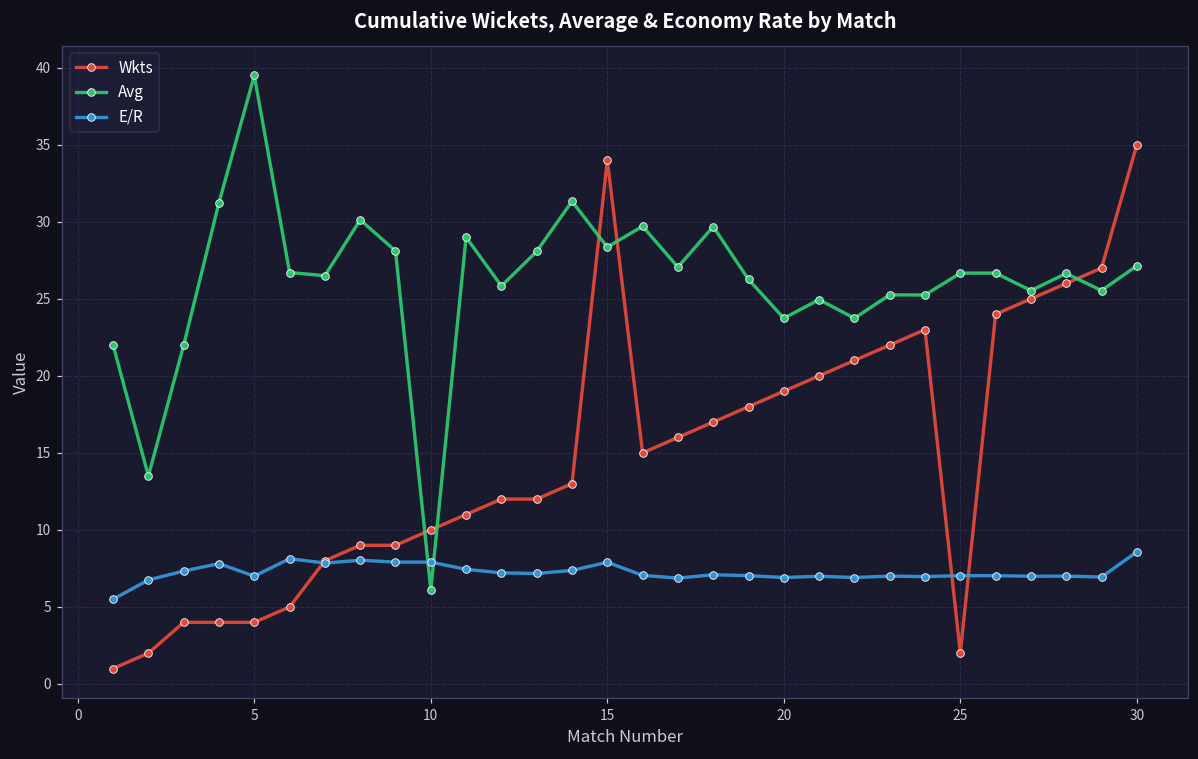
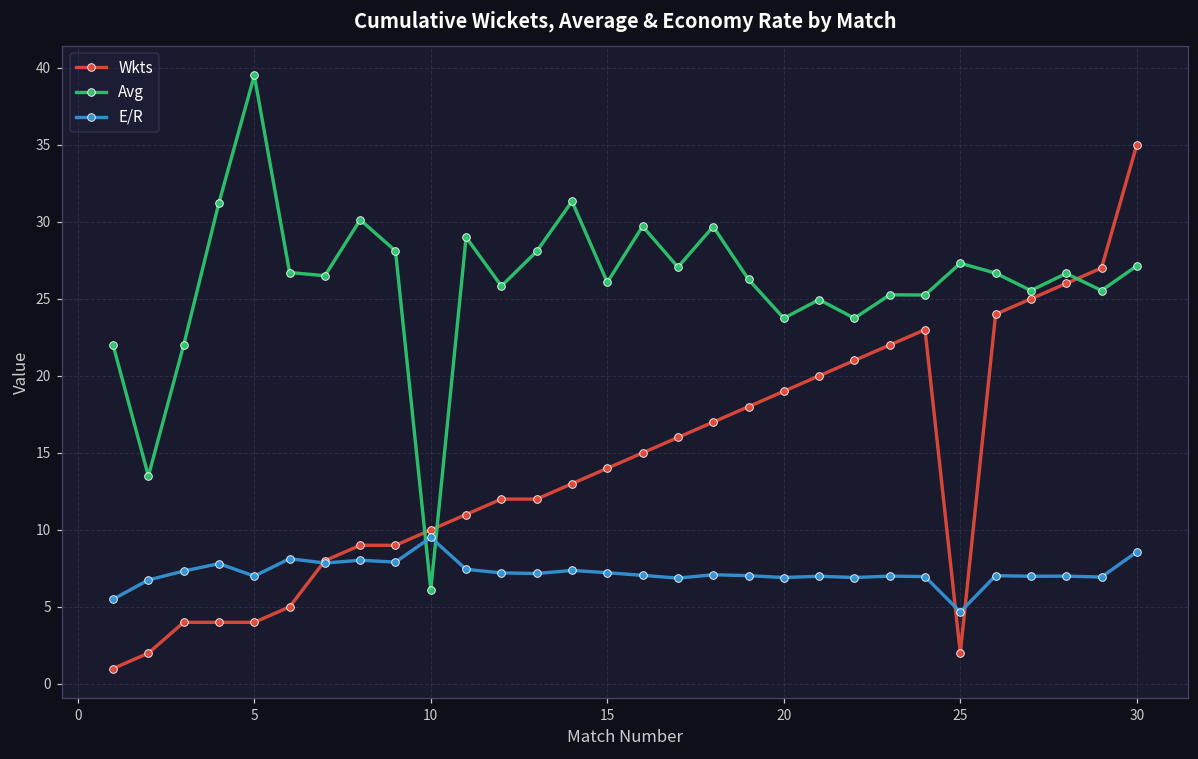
  {
    "Wkts": {
      "5": 4,
      "10": 10,
-     "15": 34,
+     "15": 14,
      "20": 19,
      "25": 2,
      "30": 35
    },
    "Avg": {
      "5": 39.5,
      "10": 6.1,
-     "15": 28.4,
+     "15": 26.1,
      "20": 23.7,
-     "25": 26.7,
+     "25": 27.3,
      "30": 27.1
    },
    "E/R": {
      "5": 7.0,
-     "10": 7.9,
-     "15": 7.9,
+     "10": 9.5,
+     "15": 7.2,
      "20": 6.9,
-     "25": 7.0,
+     "25": 4.7,
      "30": 8.6
    }
  }
